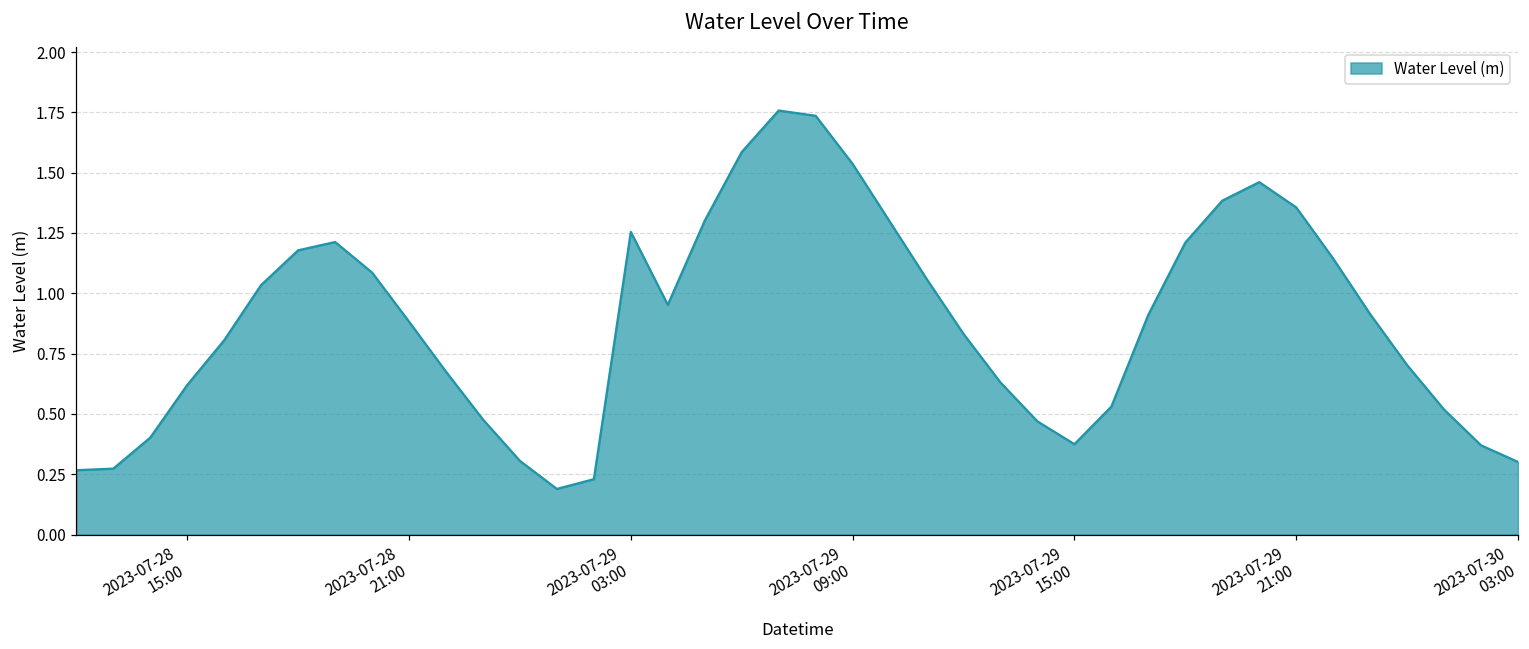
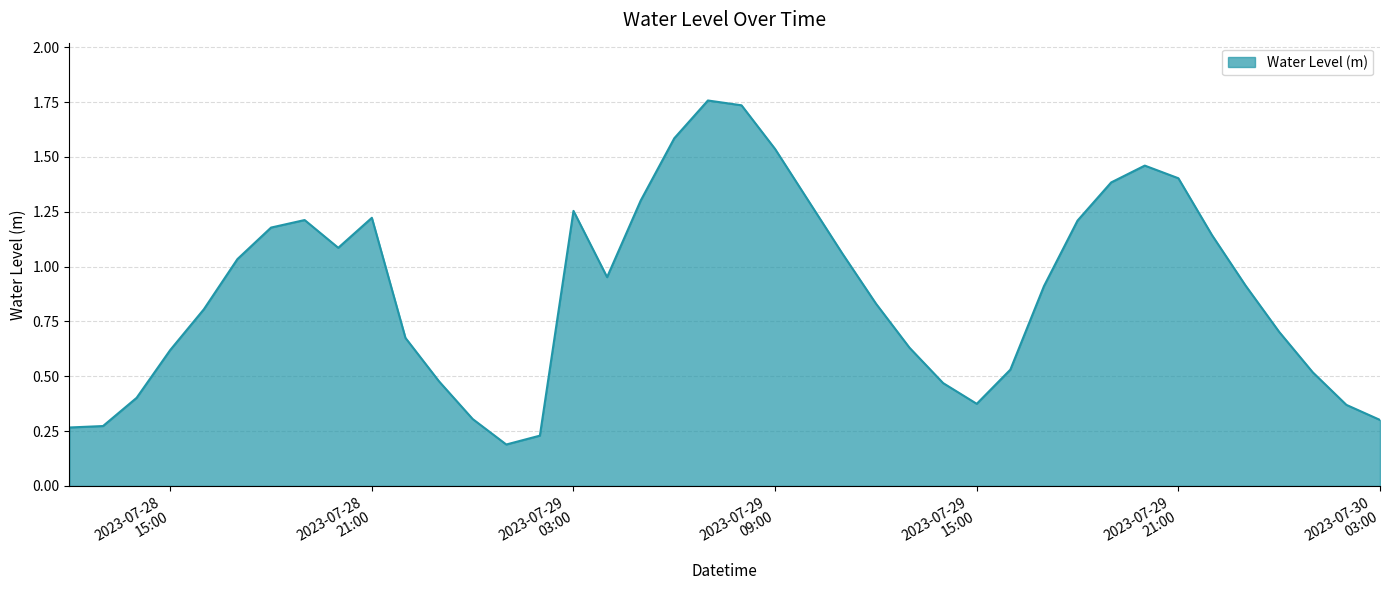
  {
    "2023-07-28 15:00": 0.62,
-   "2023-07-28 21:00": 0.88,
+   "2023-07-28 21:00": 1.22,
    "2023-07-29 03:00": 1.25,
    "2023-07-29 09:00": 1.54,
    "2023-07-29 15:00": 0.37,
-   "2023-07-29 21:00": 1.36,
+   "2023-07-29 21:00": 1.40,
    "2023-07-30 03:00": 0.30
  }
